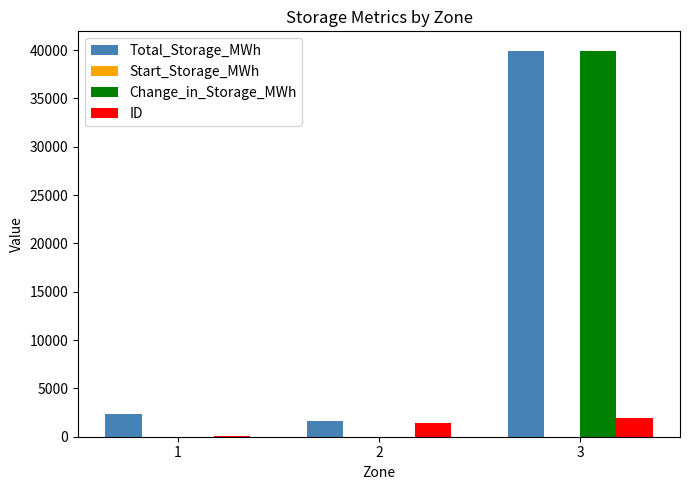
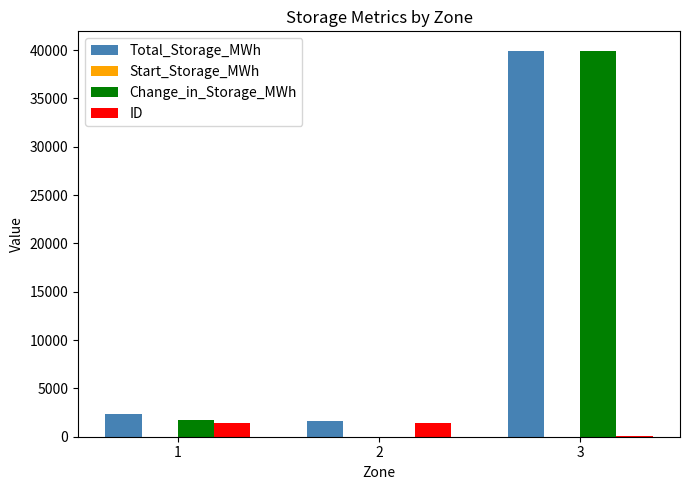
  {
    "Total_Storage_MWh": {
      "1": 2000,
      "2": 2000,
      "3": 40000
    },
    "Start_Storage_MWh": {
      "1": 0,
      "2": 0,
      "3": 0
    },
    "Change_in_Storage_MWh": {
-     "1": 0,
+     "1": 2000,
      "3": 40000
    },
    "ID": {
-     "1": 0,
+     "1": 1000,
      "2": 1000,
-     "3": 2000
+     "3": 0
    }
  }
